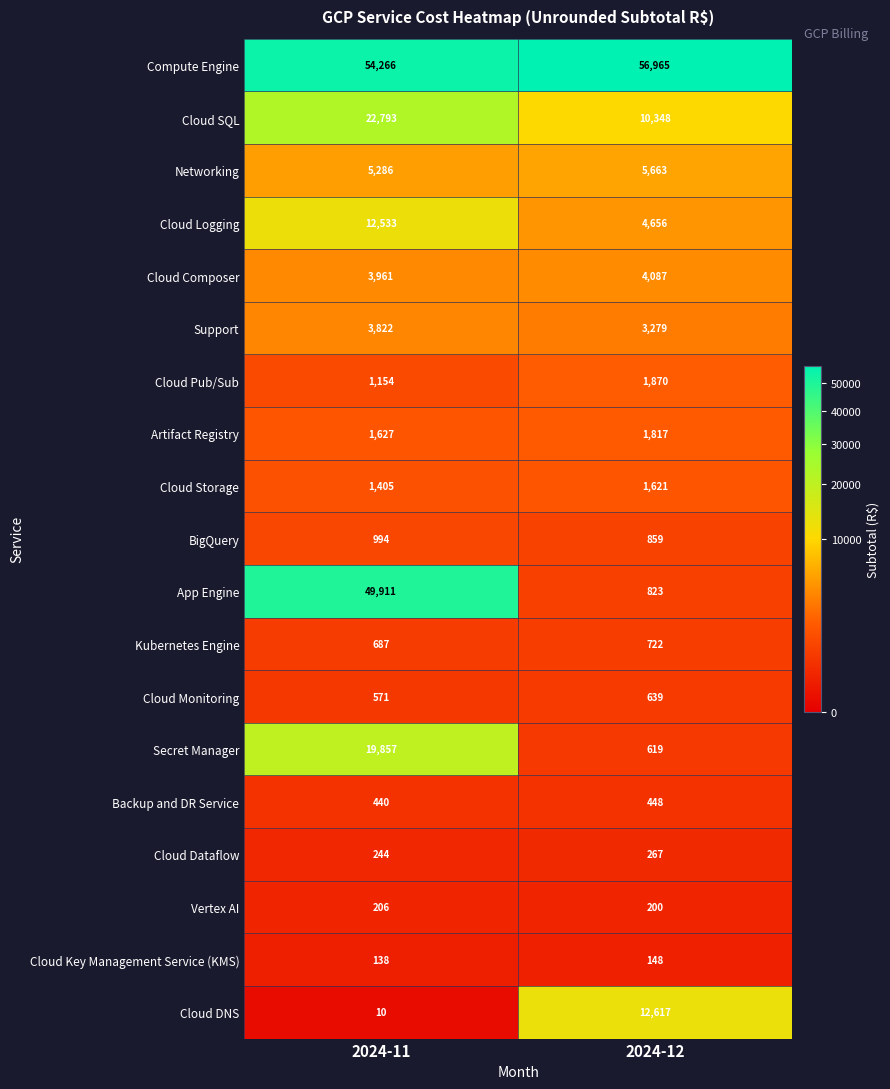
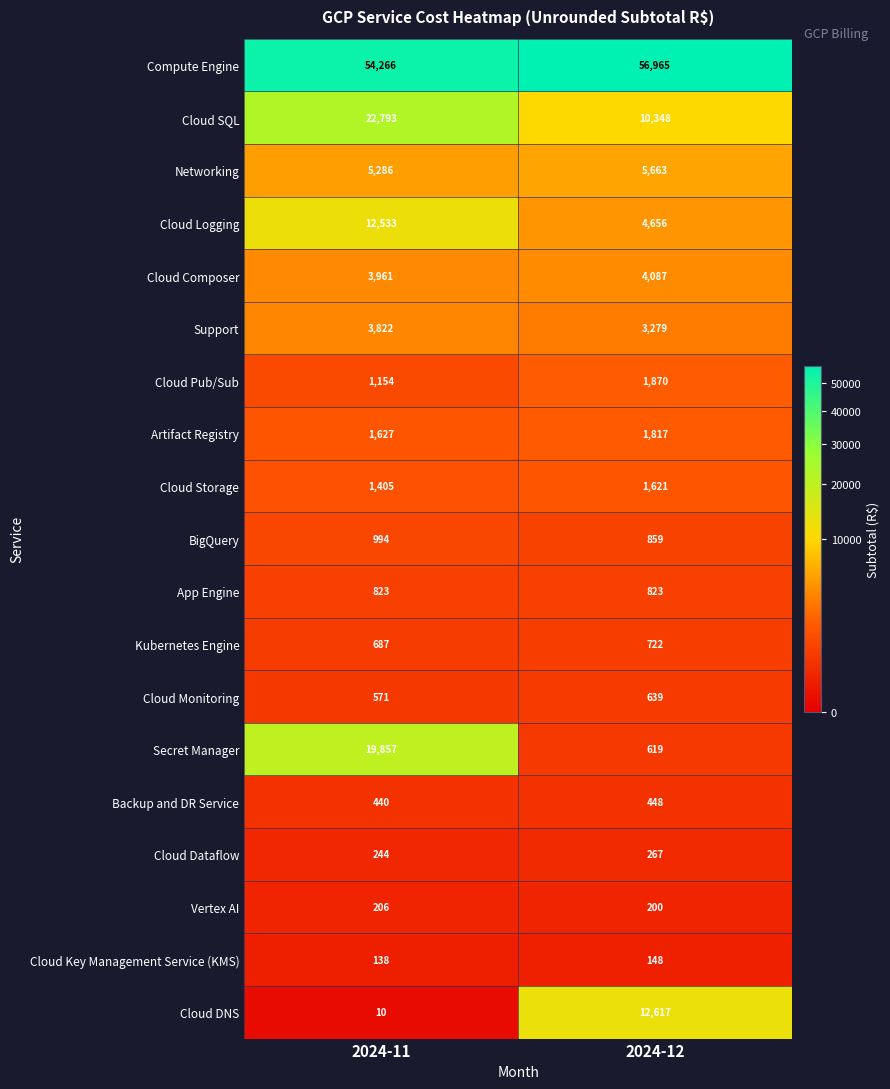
  {
    "Compute Engine": {
      "2024-11": "54,266",
      "2024-12": "56,965"
    },
    "Cloud SQL": {
      "2024-11": "22,793",
      "2024-12": "10,348"
    },
    "Networking": {
      "2024-11": "5,286",
      "2024-12": "5,663"
    },
    "Cloud Logging": {
      "2024-11": "12,533",
      "2024-12": "4,656"
    },
    "Cloud Composer": {
      "2024-11": "3,961",
      "2024-12": "4,087"
    },
    "Support": {
      "2024-11": "3,822",
      "2024-12": "3,279"
    },
    "Cloud Pub/Sub": {
      "2024-11": "1,154",
      "2024-12": "1,870"
    },
    "Artifact Registry": {
      "2024-11": "1,627",
      "2024-12": "1,817"
    },
    "Cloud Storage": {
      "2024-11": "1,405",
      "2024-12": "1,621"
    },
    "BigQuery": {
      "2024-11": "994",
      "2024-12": "859"
    },
    "App Engine": {
-     "2024-11": "49,911",
+     "2024-11": "823",
      "2024-12": "823"
    },
    "Kubernetes Engine": {
      "2024-11": "687",
      "2024-12": "722"
    },
    "Cloud Monitoring": {
      "2024-11": "571",
      "2024-12": "639"
    },
    "Secret Manager": {
      "2024-11": "19,857",
      "2024-12": "619"
    },
    "Backup and DR Service": {
      "2024-11": "440",
      "2024-12": "448"
    },
    "Cloud Dataflow": {
      "2024-11": "244",
      "2024-12": "267"
    },
    "Vertex AI": {
      "2024-11": "206",
      "2024-12": "200"
    },
    "Cloud Key Management Service (KMS)": {
      "2024-11": "138",
      "2024-12": "148"
    },
    "Cloud DNS": {
      "2024-11": "10",
      "2024-12": "12,617"
    }
  }
